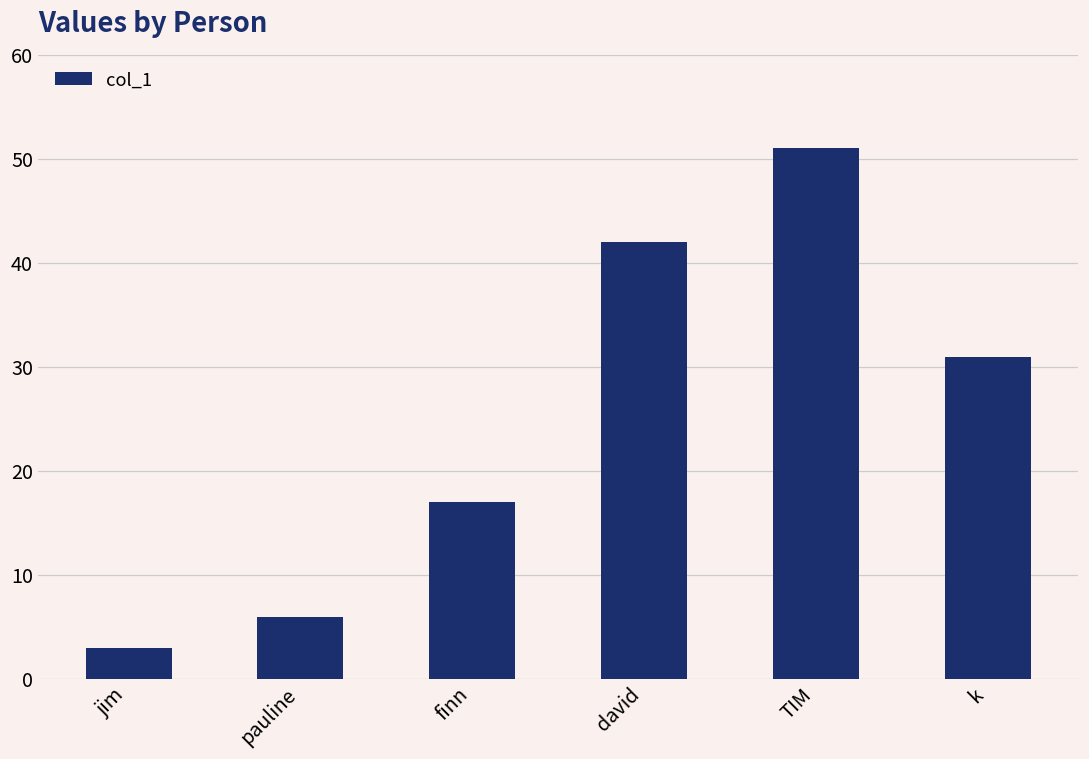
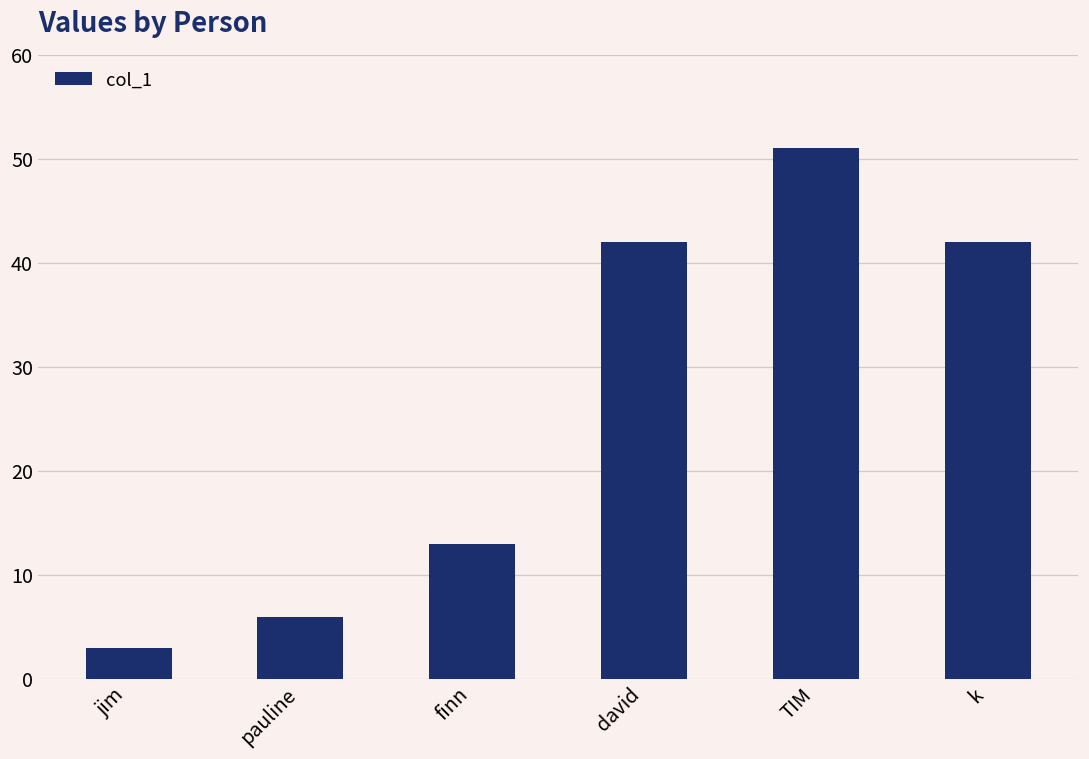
  {
    "jim": 3,
    "pauline": 6,
-   "finn": 17,
+   "finn": 13,
    "david": 42,
    "TIM": 51,
-   "k": 31
+   "k": 42
  }
